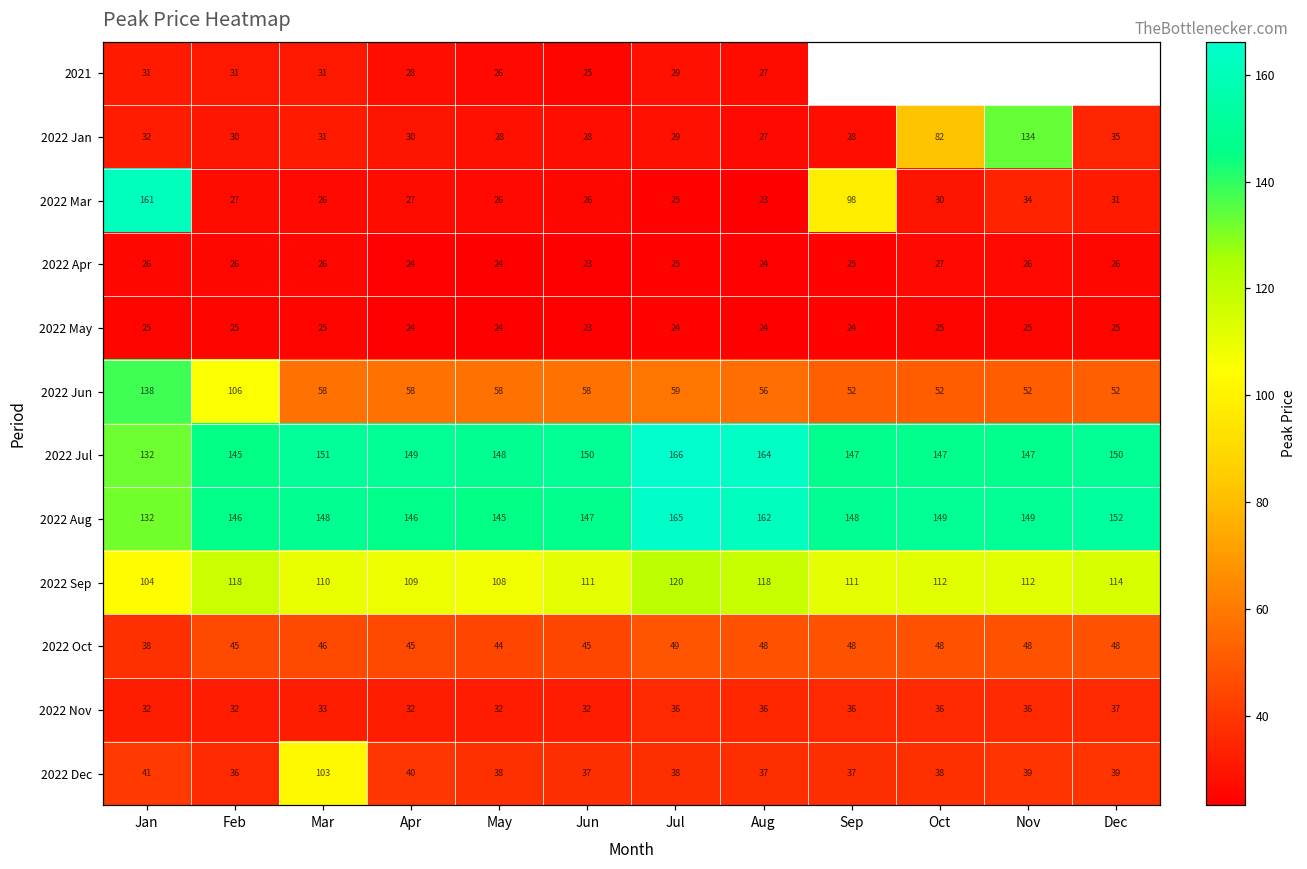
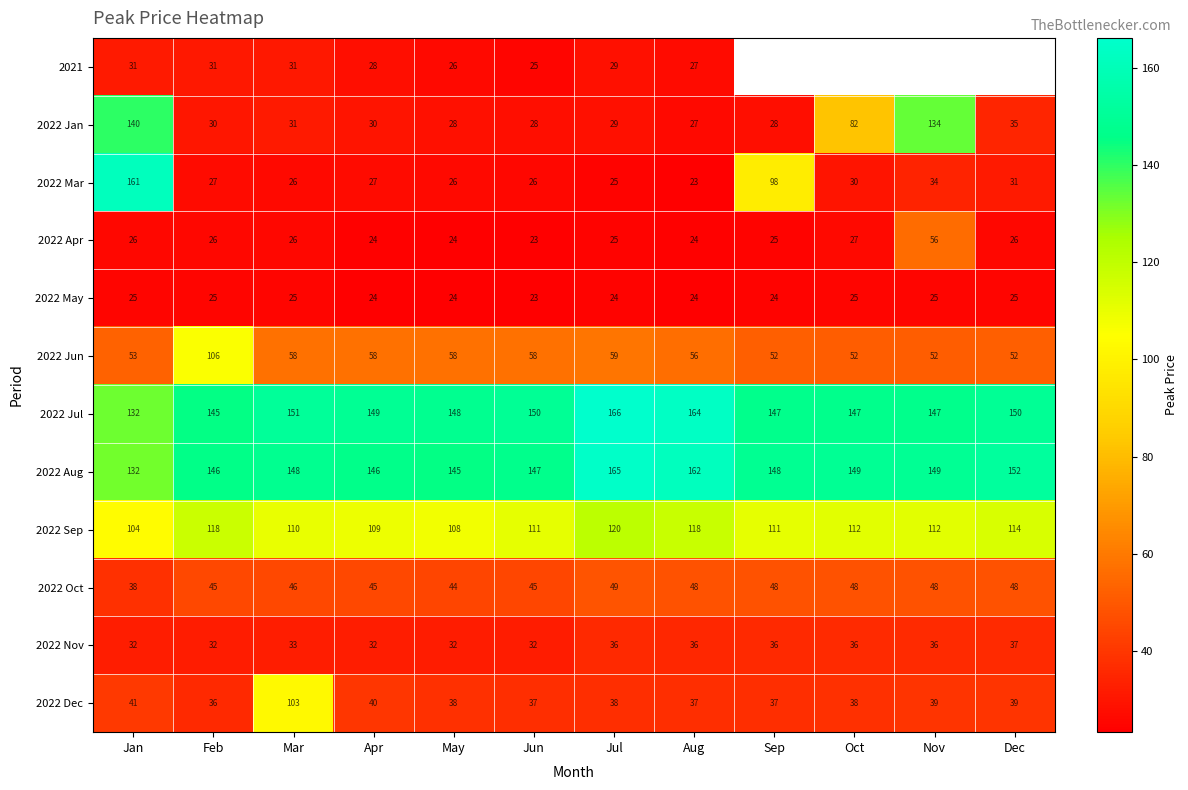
  {
    "2021": {
      "Jan": 31,
      "Feb": 31,
      "Mar": 31,
      "Apr": 28,
      "May": 26,
      "Jun": 25,
      "Jul": 29,
      "Aug": 27
    },
    "2022 Jan": {
-     "Jan": 32,
+     "Jan": 140,
      "Feb": 30,
      "Mar": 31,
      "Apr": 30,
      "May": 28,
      "Jun": 28,
      "Jul": 29,
      "Aug": 27,
      "Sep": 28,
      "Oct": 82,
      "Nov": 134,
      "Dec": 35
    },
    "2022 Mar": {
      "Jan": 161,
      "Feb": 27,
      "Mar": 26,
      "Apr": 27,
      "May": 26,
      "Jun": 26,
      "Jul": 25,
      "Aug": 23,
      "Sep": 98,
      "Oct": 30,
      "Nov": 34,
      "Dec": 31
    },
    "2022 Apr": {
      "Jan": 26,
      "Feb": 26,
      "Mar": 26,
      "Apr": 24,
      "May": 24,
      "Jun": 23,
      "Jul": 25,
      "Aug": 24,
      "Sep": 25,
      "Oct": 27,
-     "Nov": 26,
+     "Nov": 56,
      "Dec": 26
    },
    "2022 May": {
      "Jan": 25,
      "Feb": 25,
      "Mar": 25,
      "Apr": 24,
      "May": 24,
      "Jun": 23,
      "Jul": 24,
      "Aug": 24,
      "Sep": 24,
      "Oct": 25,
      "Nov": 25,
      "Dec": 25
    },
    "2022 Jun": {
-     "Jan": 138,
+     "Jan": 53,
      "Feb": 106,
      "Mar": 58,
      "Apr": 58,
      "May": 58,
      "Jun": 58,
      "Jul": 59,
      "Aug": 56,
      "Sep": 52,
      "Oct": 52,
      "Nov": 52,
      "Dec": 52
    },
    "2022 Jul": {
      "Jan": 132,
      "Feb": 145,
      "Mar": 151,
      "Apr": 149,
      "May": 148,
      "Jun": 150,
      "Jul": 166,
      "Aug": 164,
      "Sep": 147,
      "Oct": 147,
      "Nov": 147,
      "Dec": 150
    },
    "2022 Aug": {
      "Jan": 132,
      "Feb": 146,
      "Mar": 148,
      "Apr": 146,
      "May": 145,
      "Jun": 147,
      "Jul": 165,
      "Aug": 162,
      "Sep": 148,
      "Oct": 149,
      "Nov": 149,
      "Dec": 152
    },
    "2022 Sep": {
      "Jan": 104,
      "Feb": 118,
      "Mar": 110,
      "Apr": 109,
      "May": 108,
      "Jun": 111,
      "Jul": 120,
      "Aug": 118,
      "Sep": 111,
      "Oct": 112,
      "Nov": 112,
      "Dec": 114
    },
    "2022 Oct": {
      "Jan": 38,
      "Feb": 45,
      "Mar": 46,
      "Apr": 45,
      "May": 44,
      "Jun": 45,
      "Jul": 49,
      "Aug": 48,
      "Sep": 48,
      "Oct": 48,
      "Nov": 48,
      "Dec": 48
    },
    "2022 Nov": {
      "Jan": 32,
      "Feb": 32,
      "Mar": 33,
      "Apr": 32,
      "May": 32,
      "Jun": 32,
      "Jul": 36,
      "Aug": 36,
      "Sep": 36,
      "Oct": 36,
      "Nov": 36,
      "Dec": 37
    },
    "2022 Dec": {
      "Jan": 41,
      "Feb": 36,
      "Mar": 103,
      "Apr": 40,
      "May": 38,
      "Jun": 37,
      "Jul": 38,
      "Aug": 37,
      "Sep": 37,
      "Oct": 38,
      "Nov": 39,
      "Dec": 39
    }
  }
